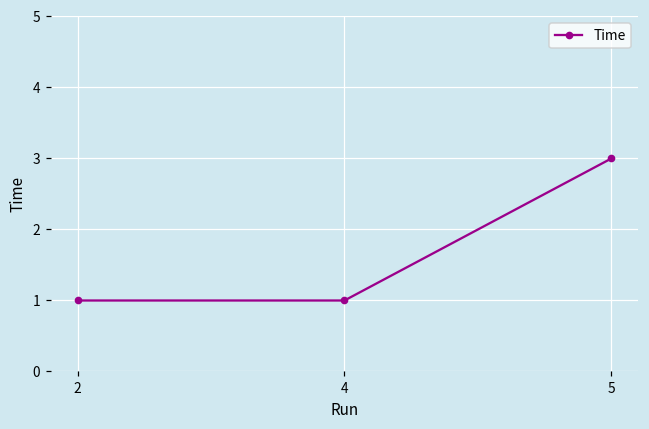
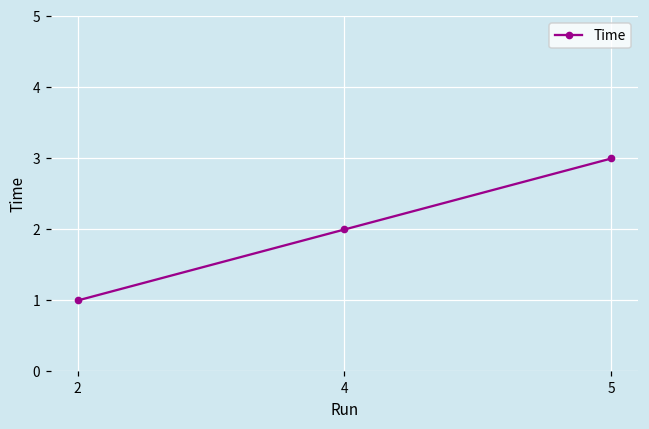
  {
    "2": 1,
-   "4": 1,
+   "4": 2,
    "5": 3
  }
